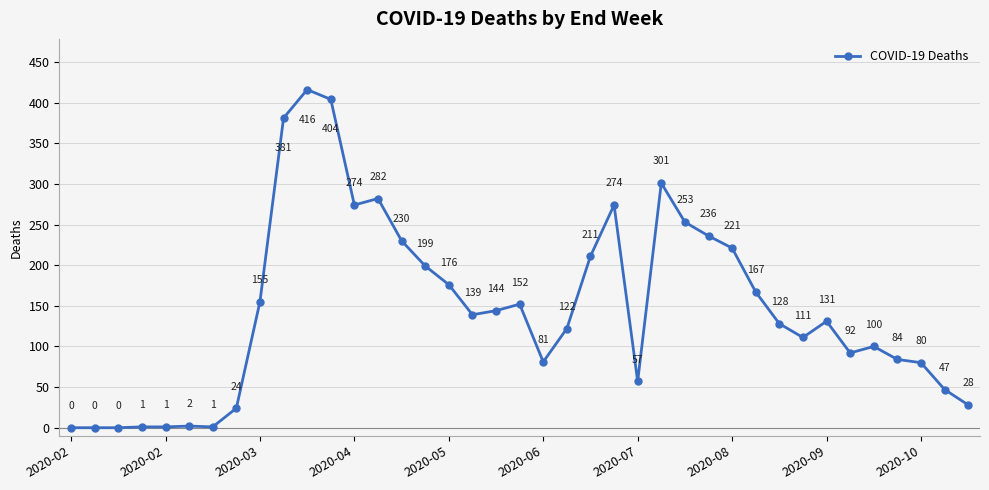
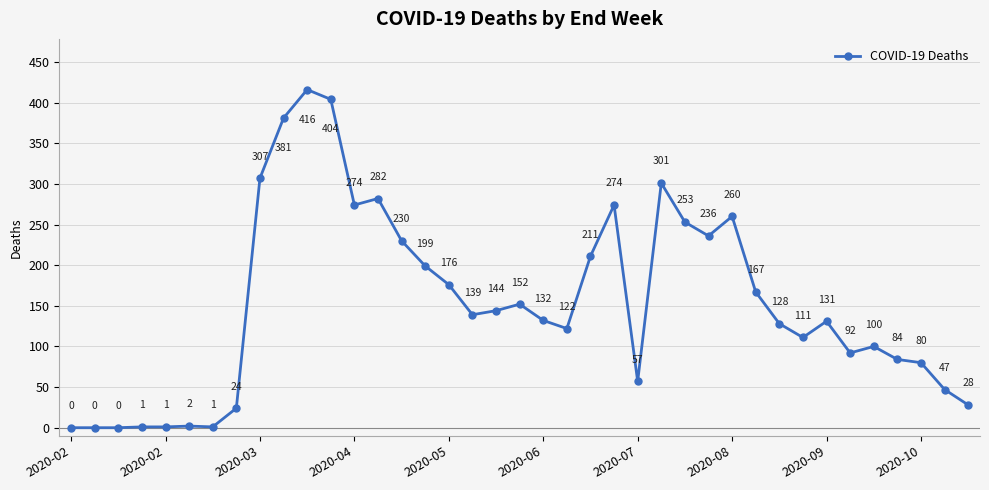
  {
-   "2020-03": 155,
+   "2020-03": 307,
    "2020-04": 274,
    "2020-05": 176,
-   "2020-06": 81,
+   "2020-06": 132,
    "2020-07": 57,
-   "2020-08": 221,
+   "2020-08": 260,
    "2020-09": 131,
    "2020-10": 80
  }
